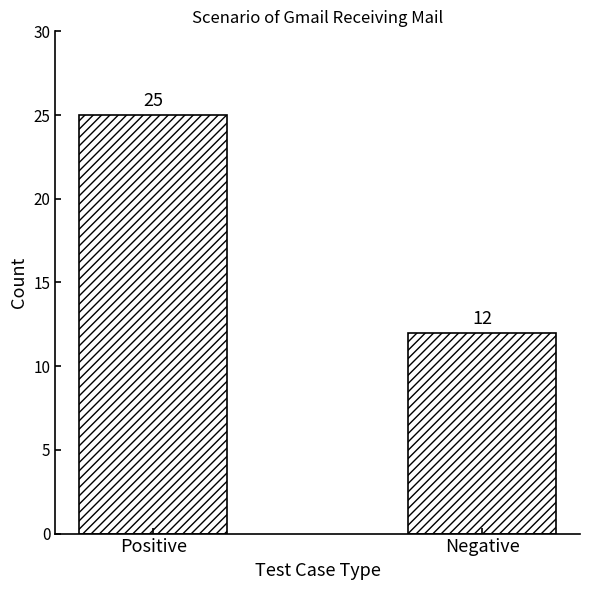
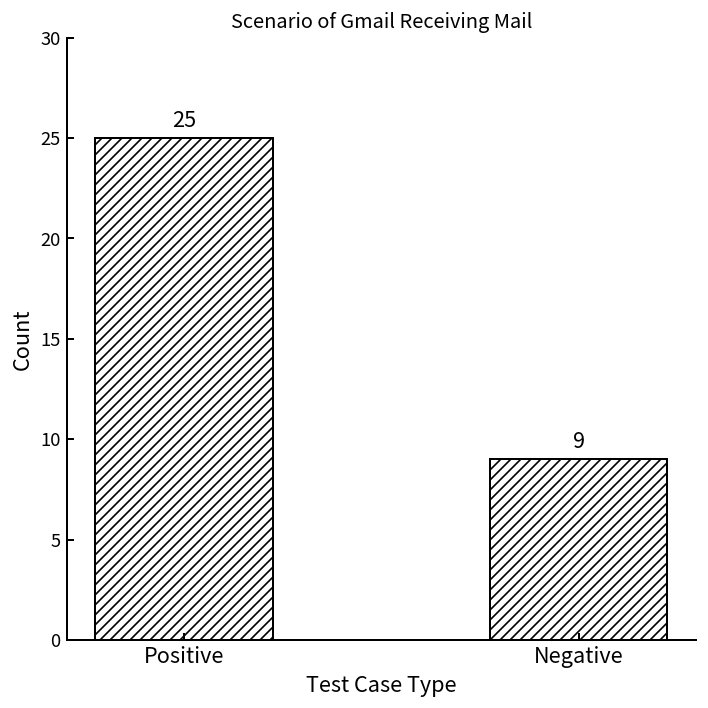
  {
    "Positive": 25,
-   "Negative": 12
+   "Negative": 9
  }
